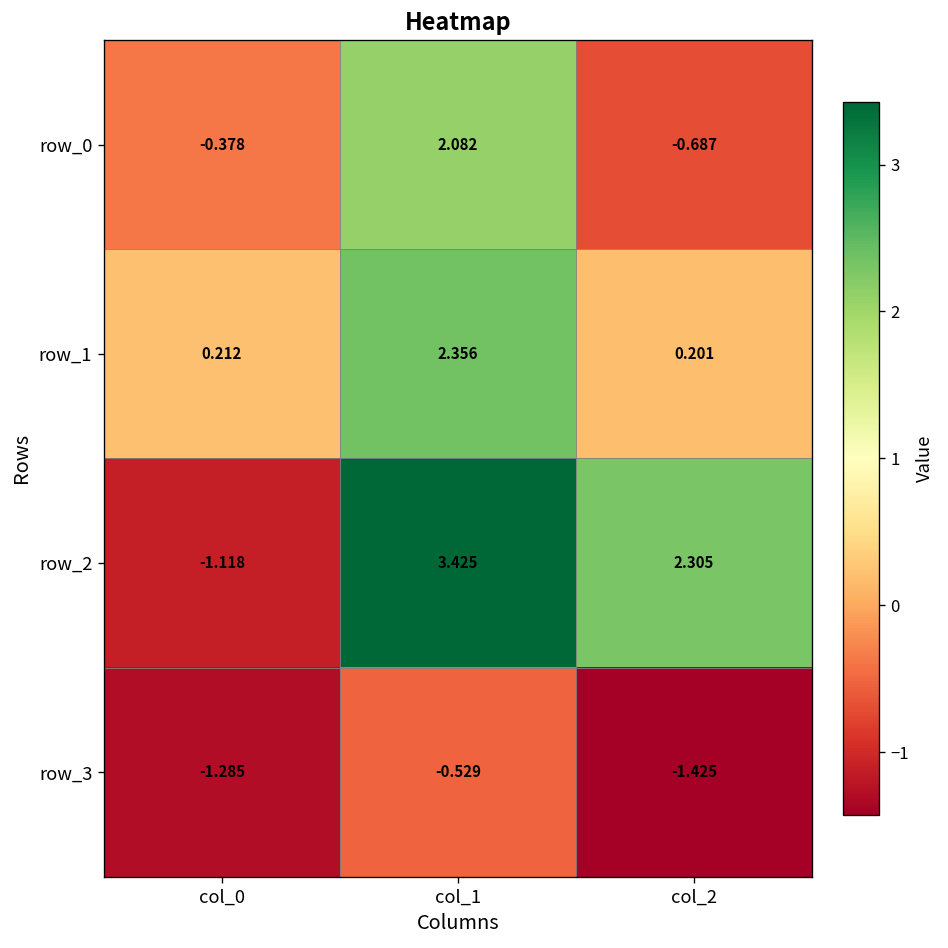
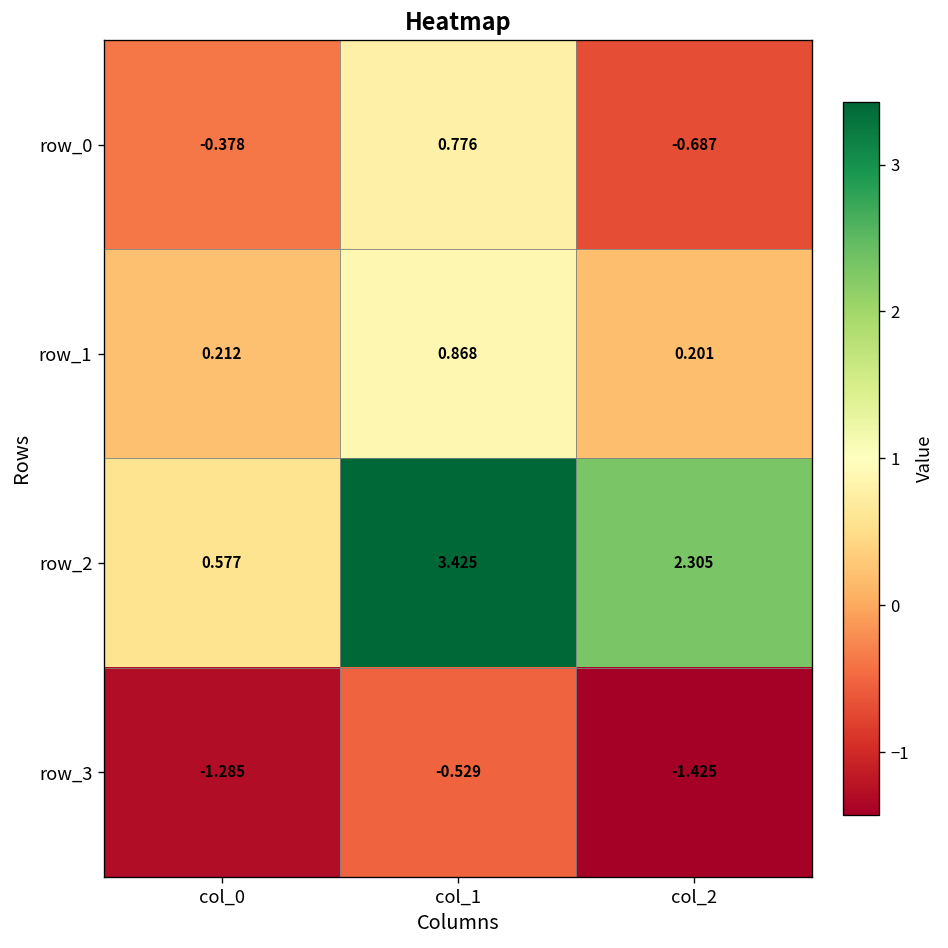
  {
    "row_0": {
      "col_0": -0.378,
-     "col_1": 2.082,
+     "col_1": 0.776,
      "col_2": -0.687
    },
    "row_1": {
      "col_0": 0.212,
-     "col_1": 2.356,
+     "col_1": 0.868,
      "col_2": 0.201
    },
    "row_2": {
-     "col_0": -1.118,
+     "col_0": 0.577,
      "col_1": 3.425,
      "col_2": 2.305
    },
    "row_3": {
      "col_0": -1.285,
      "col_1": -0.529,
      "col_2": -1.425
    }
  }
